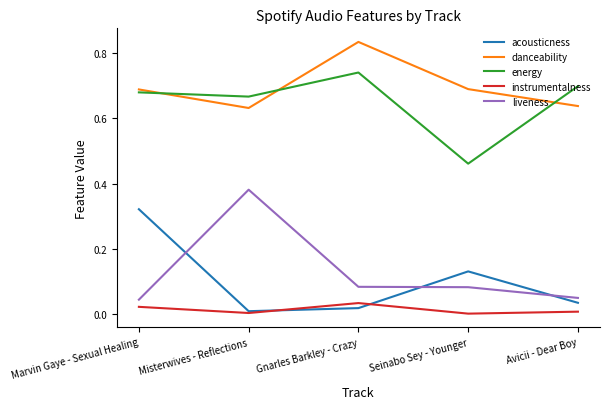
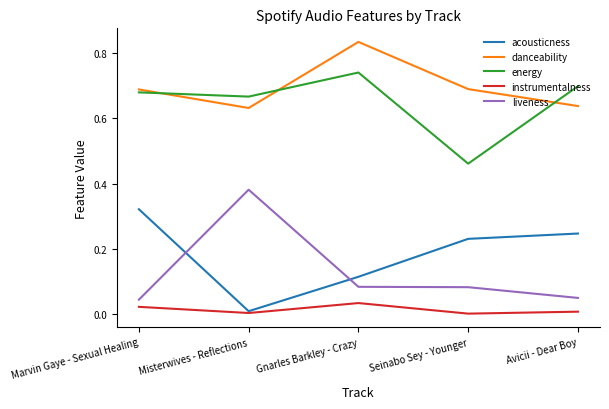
  {
    "acousticness": {
      "Marvin Gaye - Sexual Healing": 0.32,
-     "Gnarles Barkley - Crazy": 0.02,
-     "Seinabo Sey - Younger": 0.13,
-     "Avicii - Dear Boy": 0.03
+     "Gnarles Barkley - Crazy": 0.11,
+     "Seinabo Sey - Younger": 0.23,
+     "Avicii - Dear Boy": 0.25
    },
    "danceability": {
      "Marvin Gaye - Sexual Healing": 0.69,
      "Misterwives - Reflections": 0.63,
      "Gnarles Barkley - Crazy": 0.84,
      "Seinabo Sey - Younger": 0.69,
      "Avicii - Dear Boy": 0.64
    },
    "energy": {
      "Marvin Gaye - Sexual Healing": 0.68,
      "Misterwives - Reflections": 0.67,
      "Gnarles Barkley - Crazy": 0.74,
      "Seinabo Sey - Younger": 0.46,
      "Avicii - Dear Boy": 0.70
    },
    "instrumentalness": {
      "Marvin Gaye - Sexual Healing": 0.02,
      "Gnarles Barkley - Crazy": 0.03,
      "Seinabo Sey - Younger": 0.00,
      "Avicii - Dear Boy": 0.01
    },
    "liveness": {
      "Marvin Gaye - Sexual Healing": 0.04,
      "Misterwives - Reflections": 0.38,
      "Gnarles Barkley - Crazy": 0.08,
      "Seinabo Sey - Younger": 0.08,
      "Avicii - Dear Boy": 0.05
    }
  }
